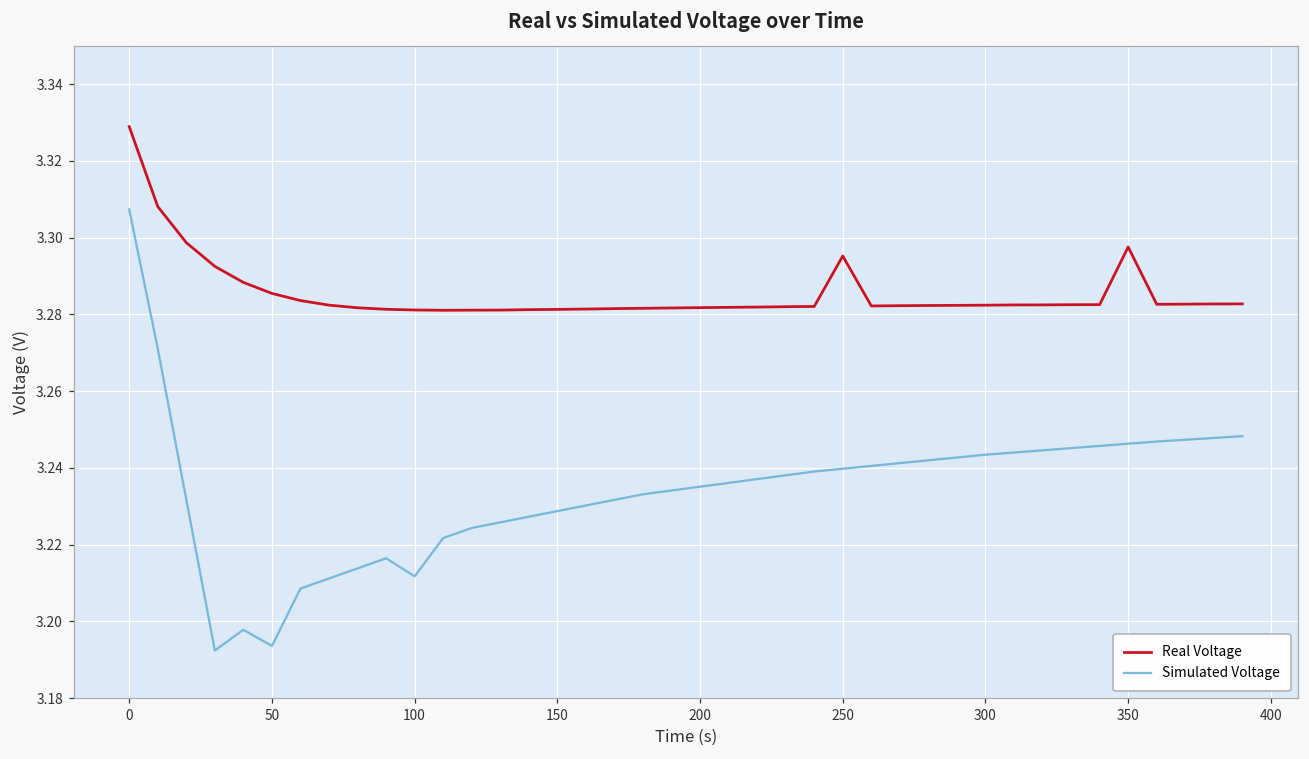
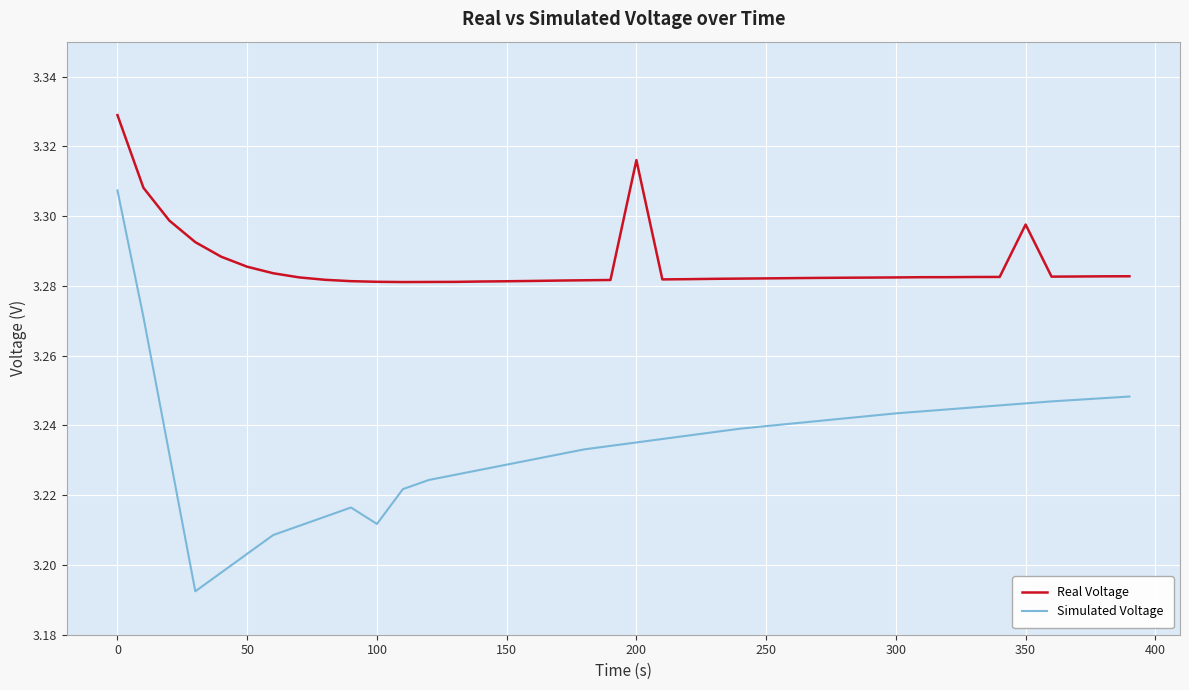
  {
    "Real Voltage": {
      "0": 3.329,
      "50": 3.285,
      "100": 3.281,
      "150": 3.281,
-     "200": 3.282,
-     "250": 3.295,
+     "200": 3.316,
+     "250": 3.282,
      "300": 3.282,
      "350": 3.298
    },
    "Simulated Voltage": {
      "0": 3.307,
-     "50": 3.194,
+     "50": 3.203,
      "100": 3.212,
      "150": 3.229,
      "200": 3.235,
      "250": 3.240,
      "300": 3.243,
      "350": 3.246
    }
  }
